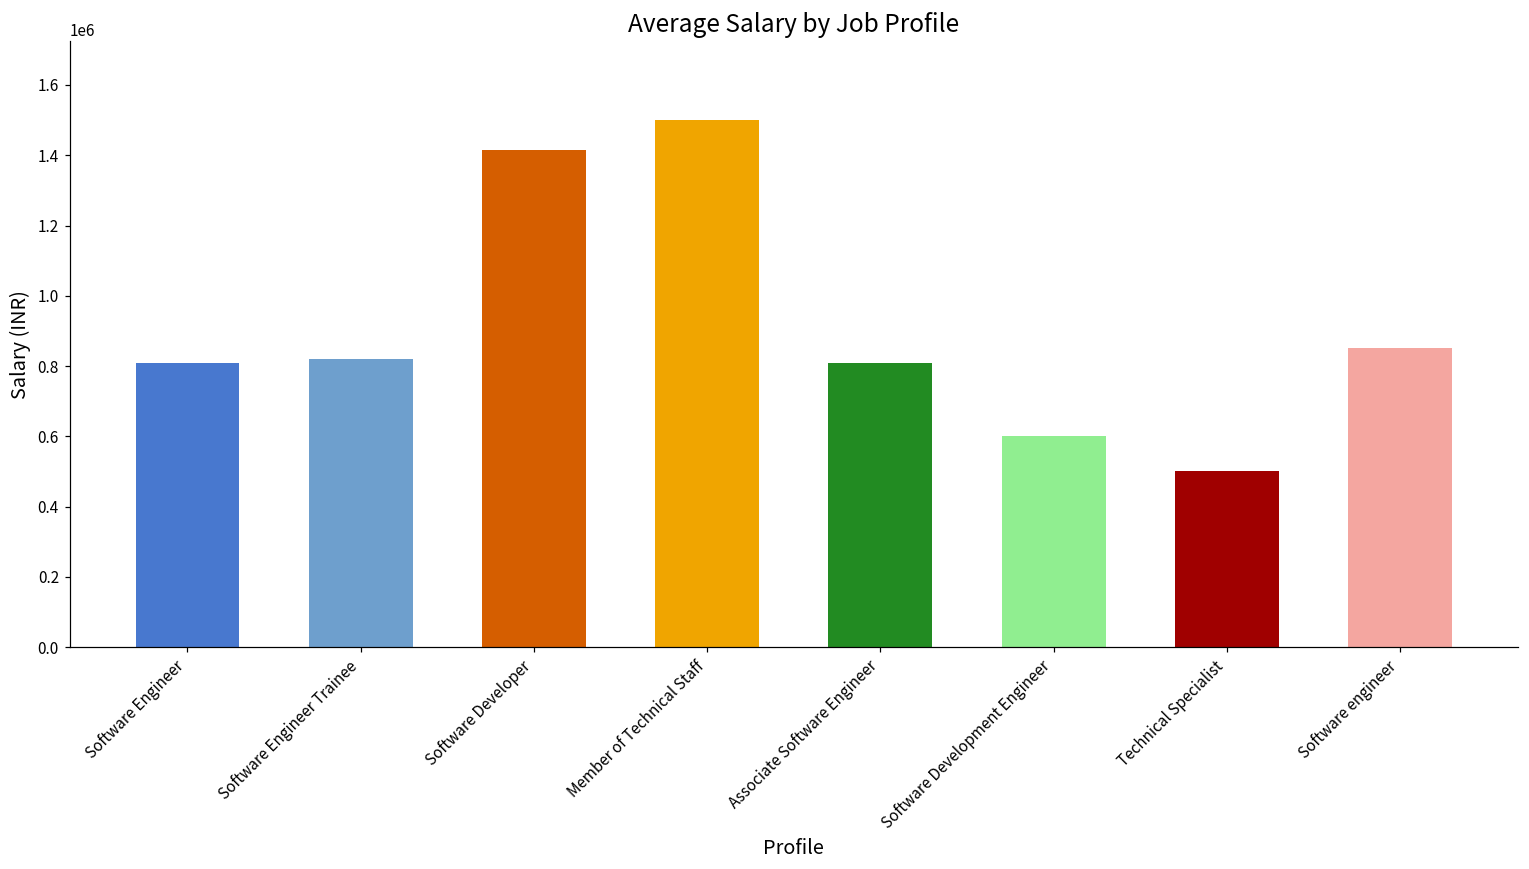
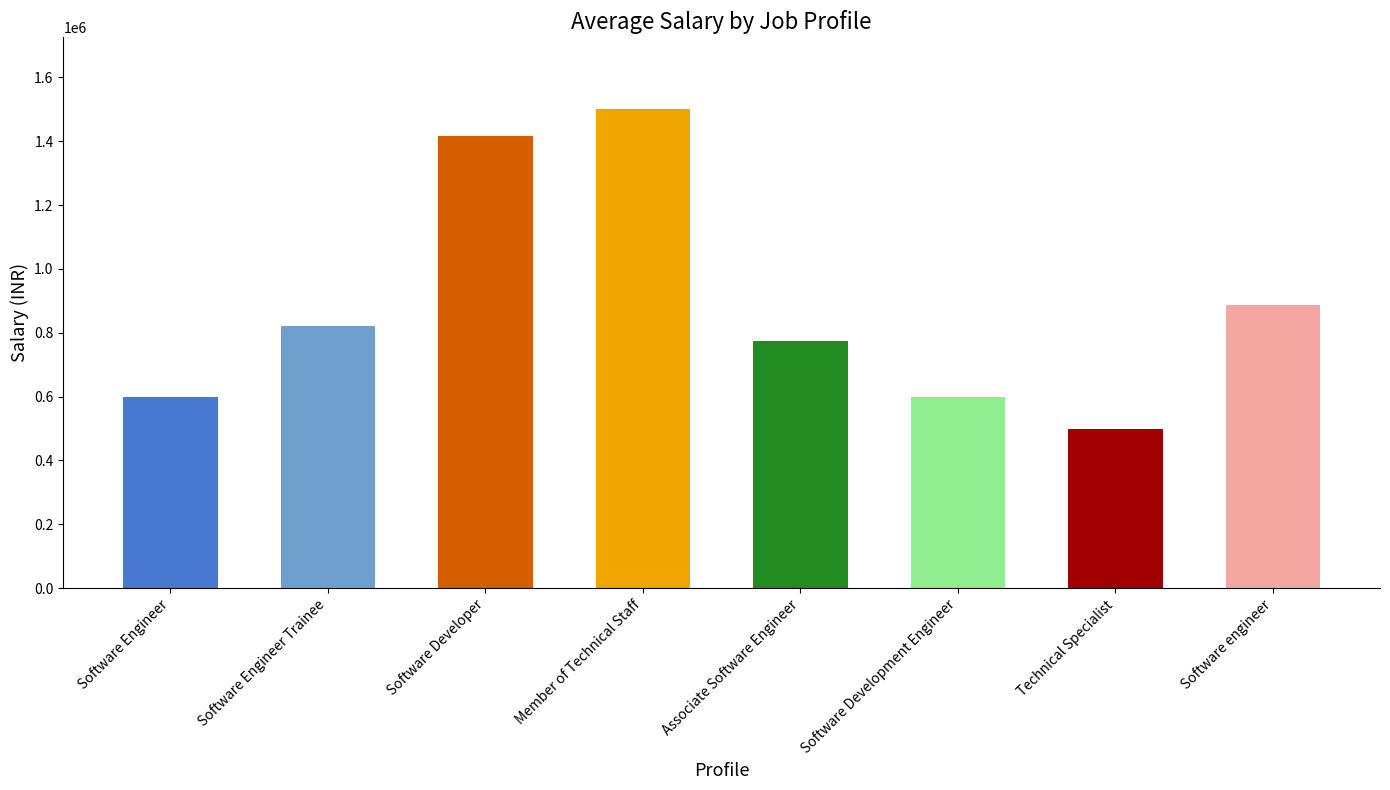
  {
-   "Software Engineer": 810000,
+   "Software Engineer": 600000,
    "Software Engineer Trainee": 820000,
    "Software Developer": 1420000,
    "Member of Technical Staff": 1500000,
-   "Associate Software Engineer": 810000,
+   "Associate Software Engineer": 780000,
    "Software Development Engineer": 600000,
    "Technical Specialist": 500000,
-   "Software engineer": 850000
+   "Software engineer": 890000
  }
